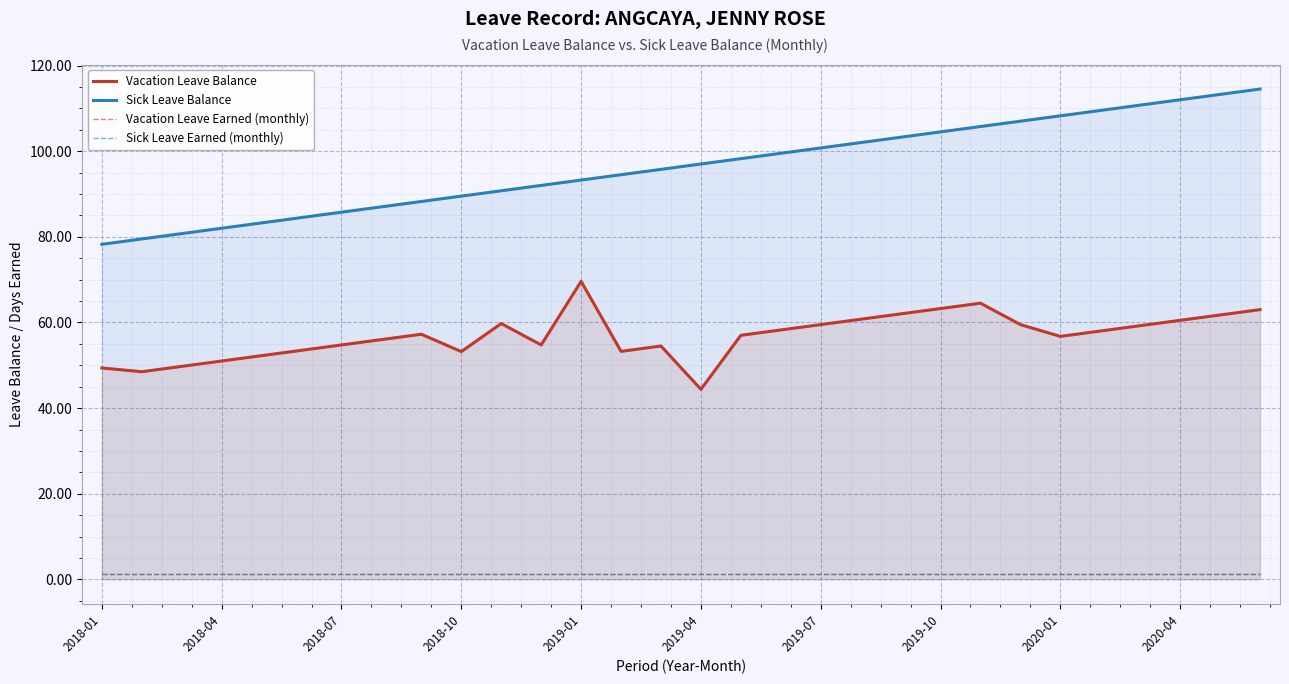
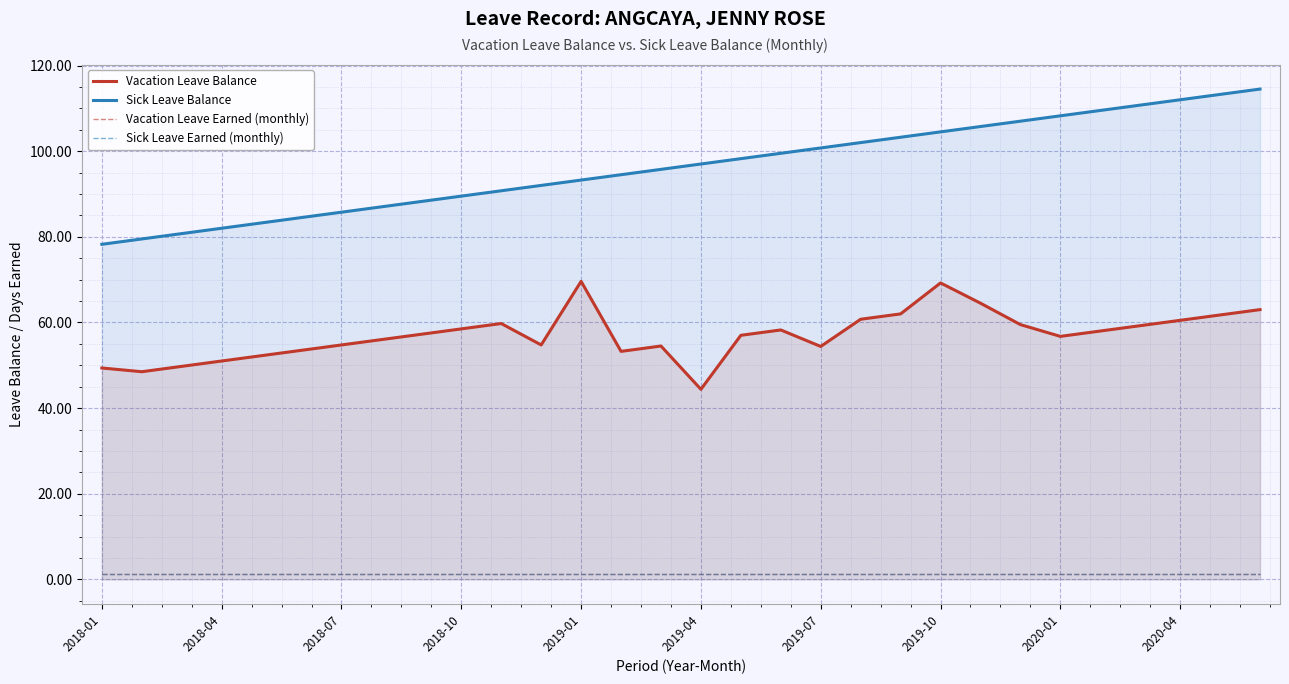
  {
    "Vacation Leave Balance": {
      "2018-01": 49,
      "2018-04": 51,
      "2018-07": 55,
-     "2018-10": 53,
+     "2018-10": 59,
      "2019-01": 70,
      "2019-04": 44,
-     "2019-07": 60,
-     "2019-10": 63,
+     "2019-07": 54,
+     "2019-10": 69,
      "2020-01": 57,
      "2020-04": 61
    }
  }
